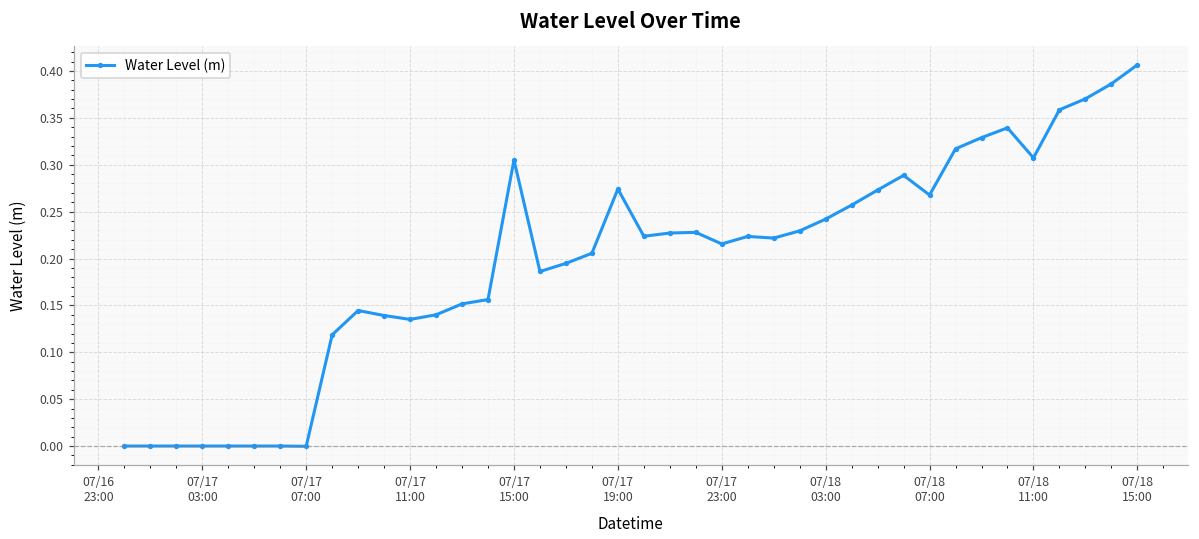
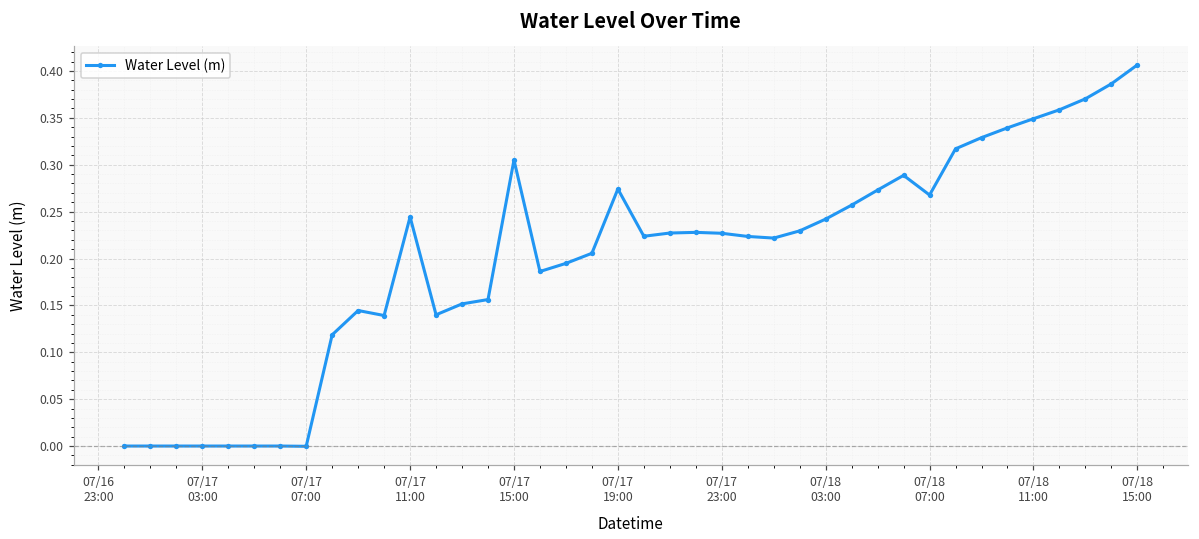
  {
    "07/17 03:00": 0.00,
    "07/17 07:00": 0.00,
-   "07/17 11:00": 0.14,
+   "07/17 11:00": 0.24,
    "07/17 15:00": 0.31,
    "07/17 19:00": 0.27,
-   "07/17 23:00": 0.22,
+   "07/17 23:00": 0.23,
    "07/18 03:00": 0.24,
    "07/18 07:00": 0.27,
-   "07/18 11:00": 0.31,
+   "07/18 11:00": 0.35,
    "07/18 15:00": 0.41
  }
